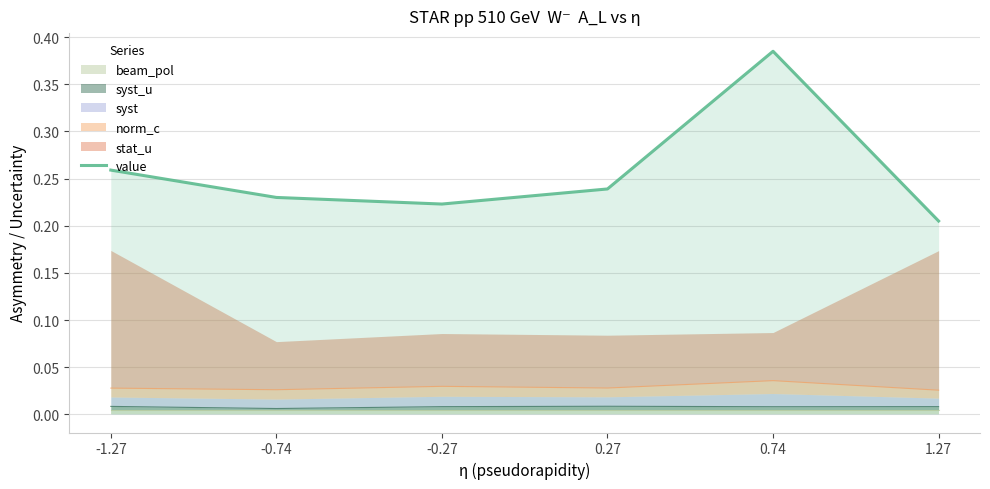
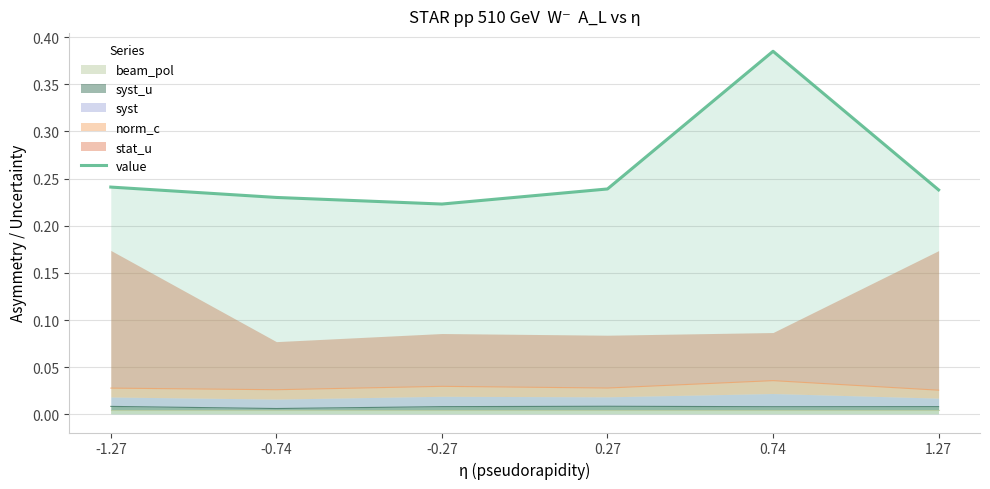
  {
    "value": {
-     "-1.27": 0.26,
+     "-1.27": 0.24,
      "-0.74": 0.23,
      "-0.27": 0.22,
      "0.27": 0.24,
      "0.74": 0.39,
-     "1.27": 0.21
+     "1.27": 0.24
    },
    "syst_u": {
      "-1.27": 0.01,
      "-0.27": 0.01,
      "0.27": 0.01,
      "0.74": 0.01,
      "1.27": 0.01
    }
  }
